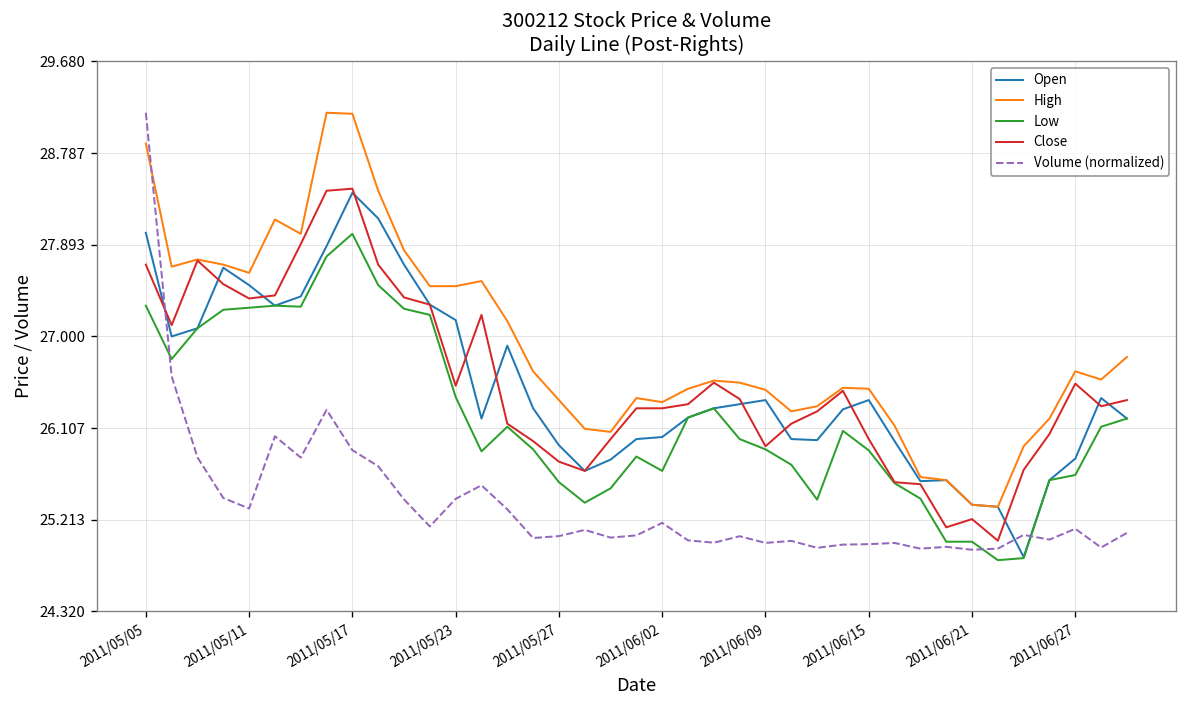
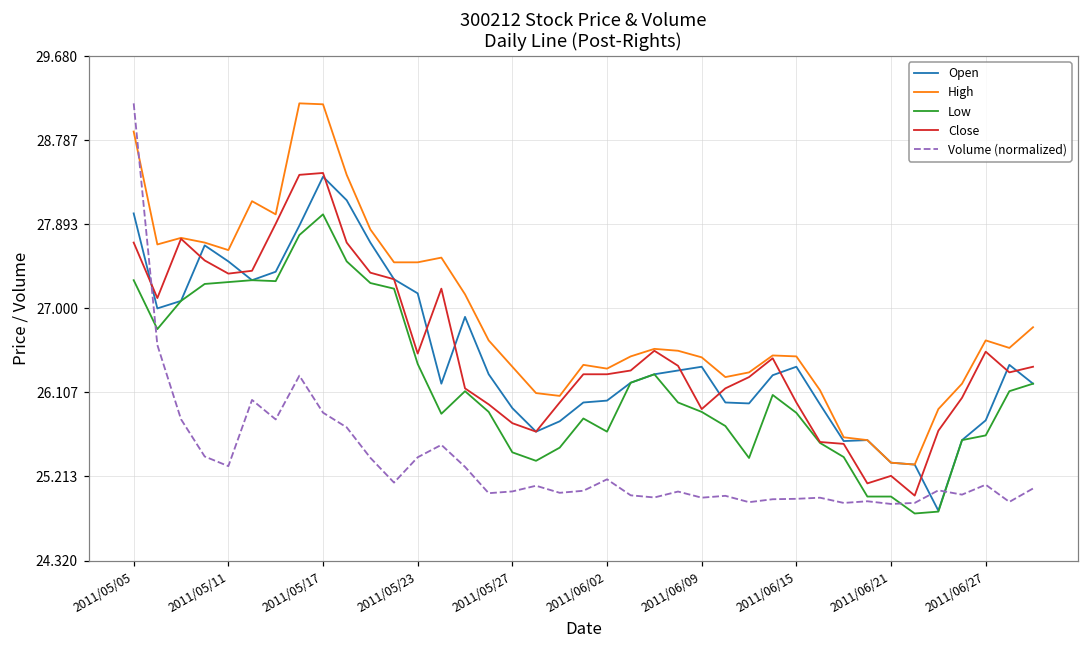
  {
    "Open": {
      "2011/05/05": 28.0,
      "2011/05/11": 27.5,
      "2011/05/17": 28.4,
      "2011/05/23": 27.2,
      "2011/05/27": 25.9,
      "2011/06/02": 26.0,
      "2011/06/09": 26.4,
      "2011/06/15": 26.4,
      "2011/06/27": 25.8
    },
    "High": {
      "2011/05/05": 28.9,
      "2011/05/11": 27.6,
      "2011/05/17": 29.2,
      "2011/05/23": 27.5,
      "2011/05/27": 26.4,
      "2011/06/02": 26.4,
      "2011/06/09": 26.5,
      "2011/06/15": 26.5,
      "2011/06/27": 26.7
    },
    "Low": {
      "2011/05/05": 27.3,
      "2011/05/11": 27.3,
      "2011/05/17": 28.0,
      "2011/05/23": 26.4,
-     "2011/05/27": 25.6,
+     "2011/05/27": 25.5,
      "2011/06/02": 25.7,
      "2011/06/15": 25.9,
      "2011/06/21": 25.0,
      "2011/06/27": 25.7
    },
    "Close": {
      "2011/05/05": 27.7,
      "2011/05/11": 27.4,
      "2011/05/17": 28.4,
      "2011/05/23": 26.5,
      "2011/05/27": 25.8,
      "2011/06/02": 26.3,
      "2011/06/15": 26.0,
      "2011/06/21": 25.2,
      "2011/06/27": 26.5
    },
    "Volume (normalized)": {
      "2011/05/05": 29.2,
      "2011/05/11": 25.3,
      "2011/05/17": 25.9,
      "2011/05/23": 25.4,
      "2011/05/27": 25.1,
      "2011/06/02": 25.2,
      "2011/06/09": 25.0,
      "2011/06/15": 25.0,
      "2011/06/21": 24.9,
      "2011/06/27": 25.1
    }
  }
